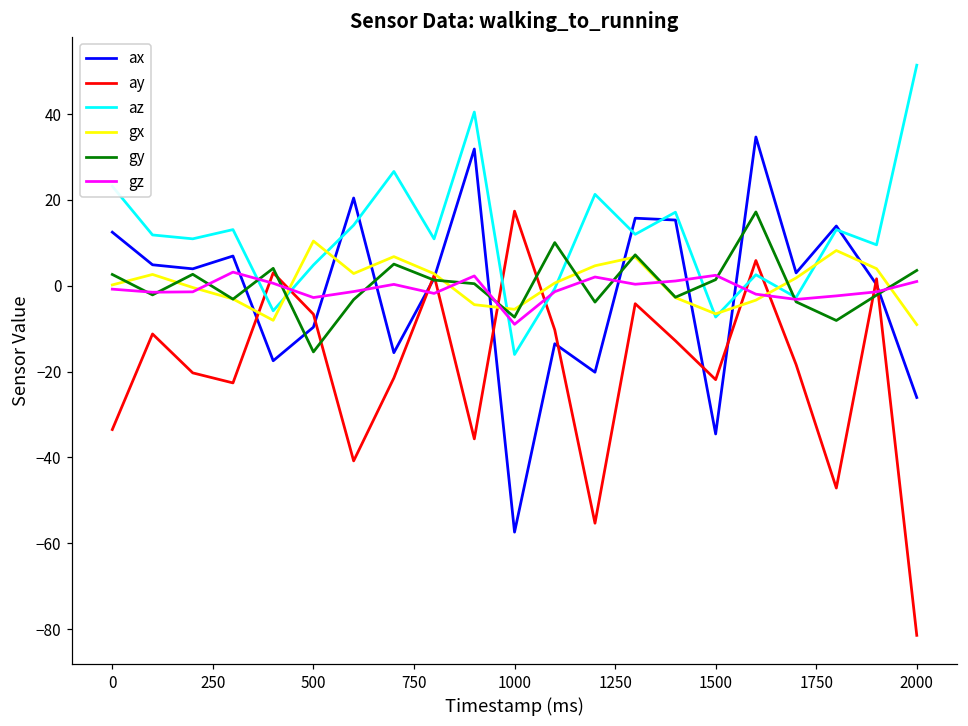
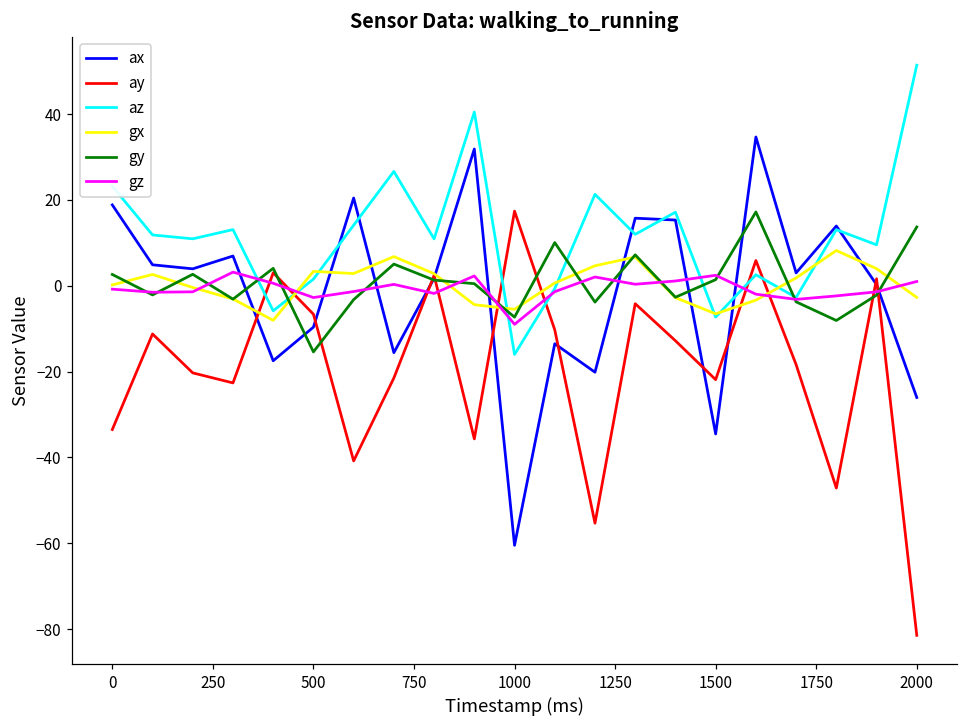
  {
    "ax": {
-     "0": 12,
+     "0": 19,
      "500": -10,
-     "1000": -57,
+     "1000": -60,
      "1500": -35,
      "2000": -26
    },
    "ay": {
      "0": -34,
      "500": -7,
      "1000": 17,
      "1500": -22,
      "2000": -81
    },
    "az": {
-     "500": 5,
+     "500": 2,
      "1000": -16,
      "1500": -7,
      "2000": 51
    },
    "gx": {
      "0": 0,
-     "500": 10,
+     "500": 3,
      "1000": -5,
      "1500": -7,
-     "2000": -9
+     "2000": -3
    },
    "gy": {
      "0": 3,
      "500": -15,
      "1000": -7,
      "1500": 1,
-     "2000": 4
+     "2000": 14
    },
    "gz": {
      "0": -1,
      "500": -3,
      "1000": -9,
      "1500": 2,
      "2000": 1
    }
  }
